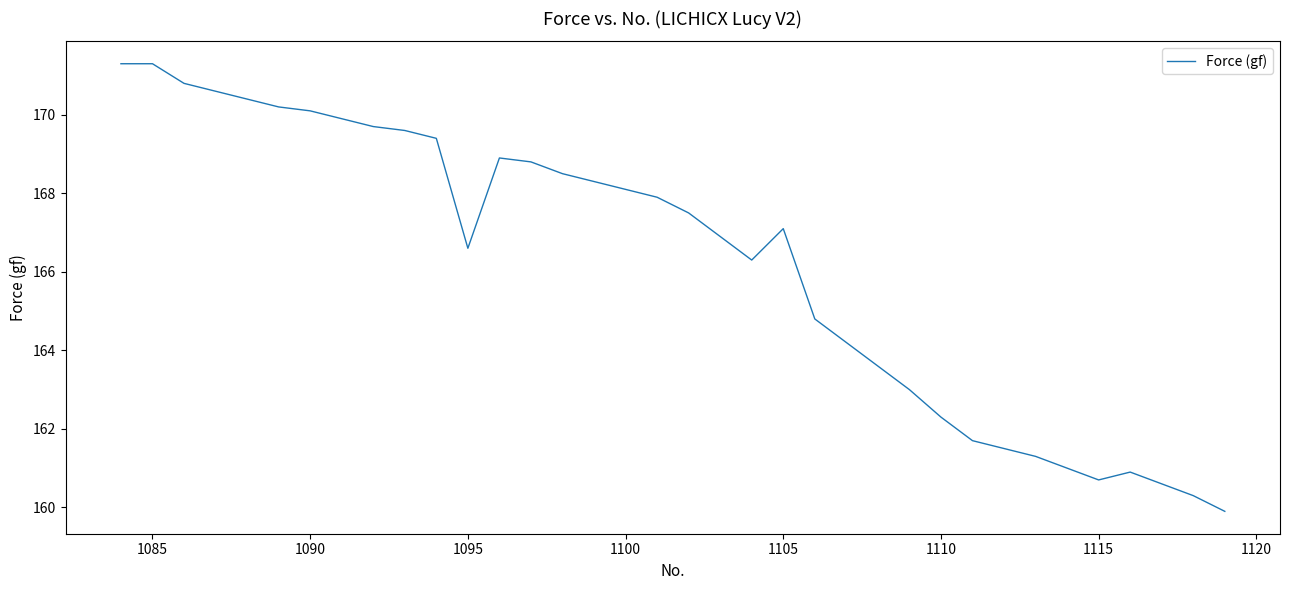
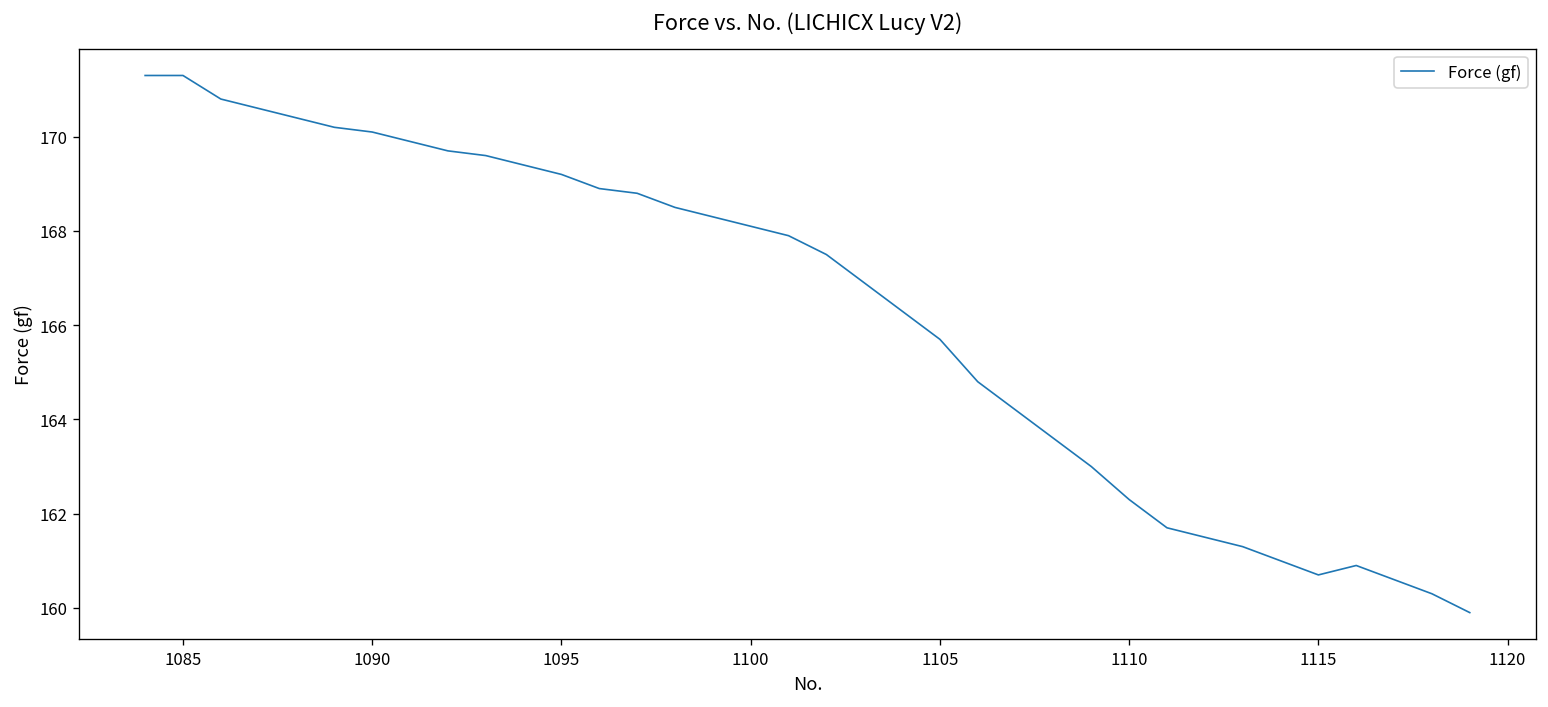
  {
    "1085": 171.3,
    "1090": 170.1,
-   "1095": 166.6,
+   "1095": 169.2,
    "1100": 168.1,
-   "1105": 167.1,
+   "1105": 165.7,
    "1110": 162.3,
    "1115": 160.7
  }
